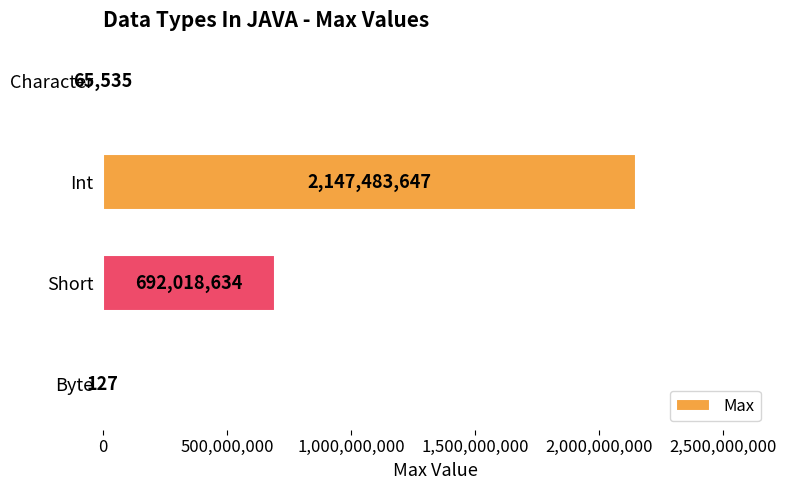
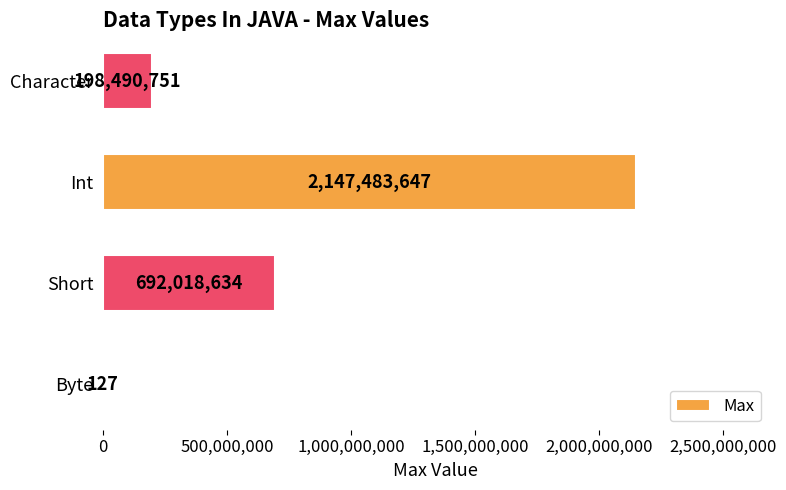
  {
-   "Character": "65,535",
+   "Character": "198,490,751",
    "Int": "2,147,483,647",
    "Short": "692,018,634",
    "Byte": "127"
  }
